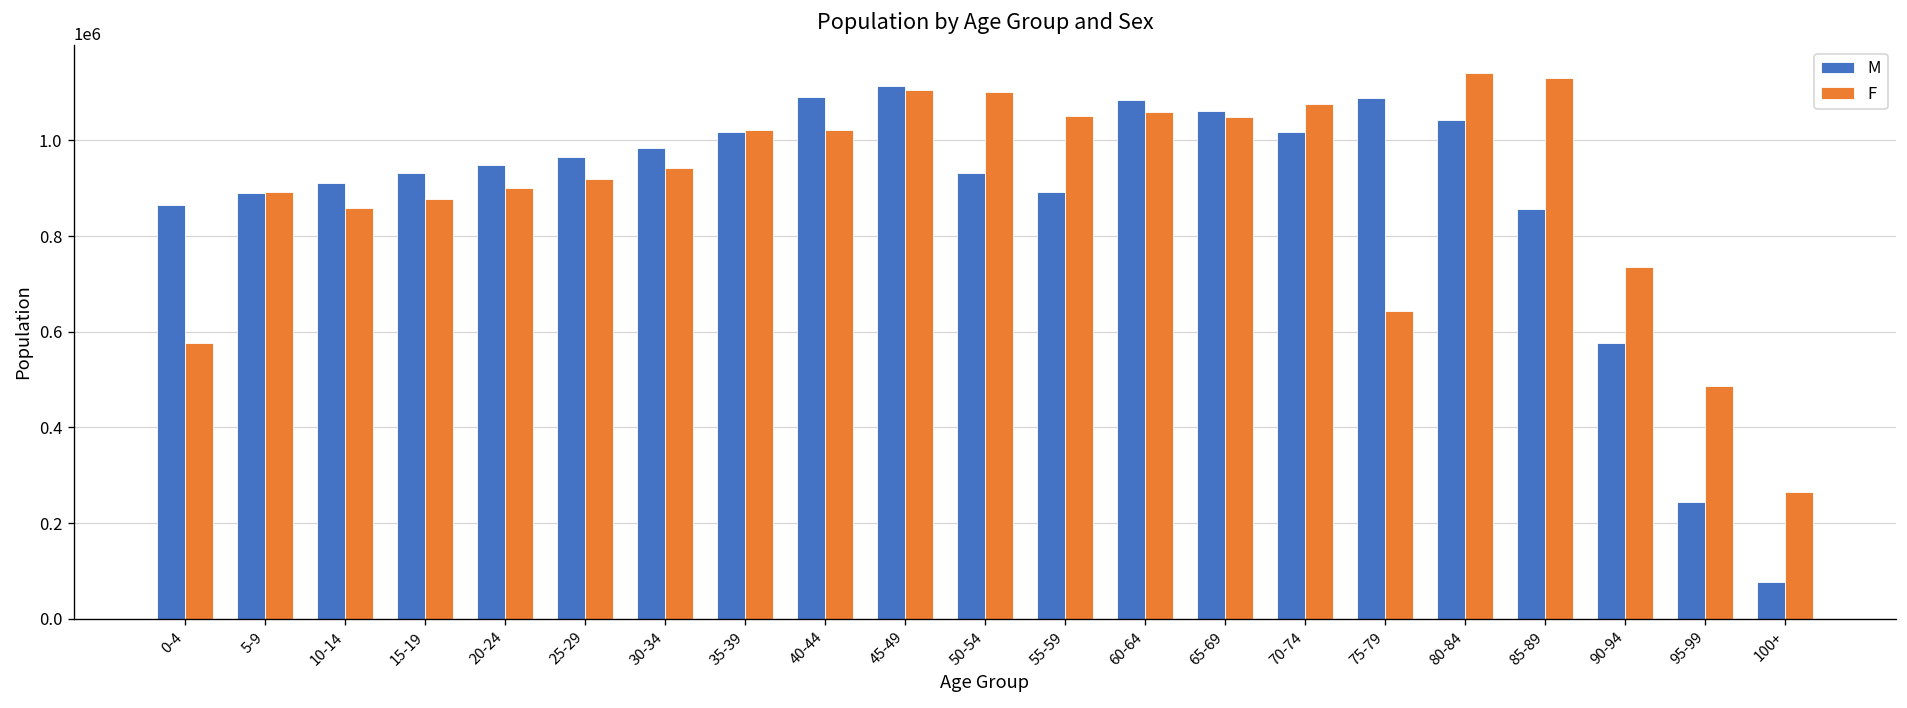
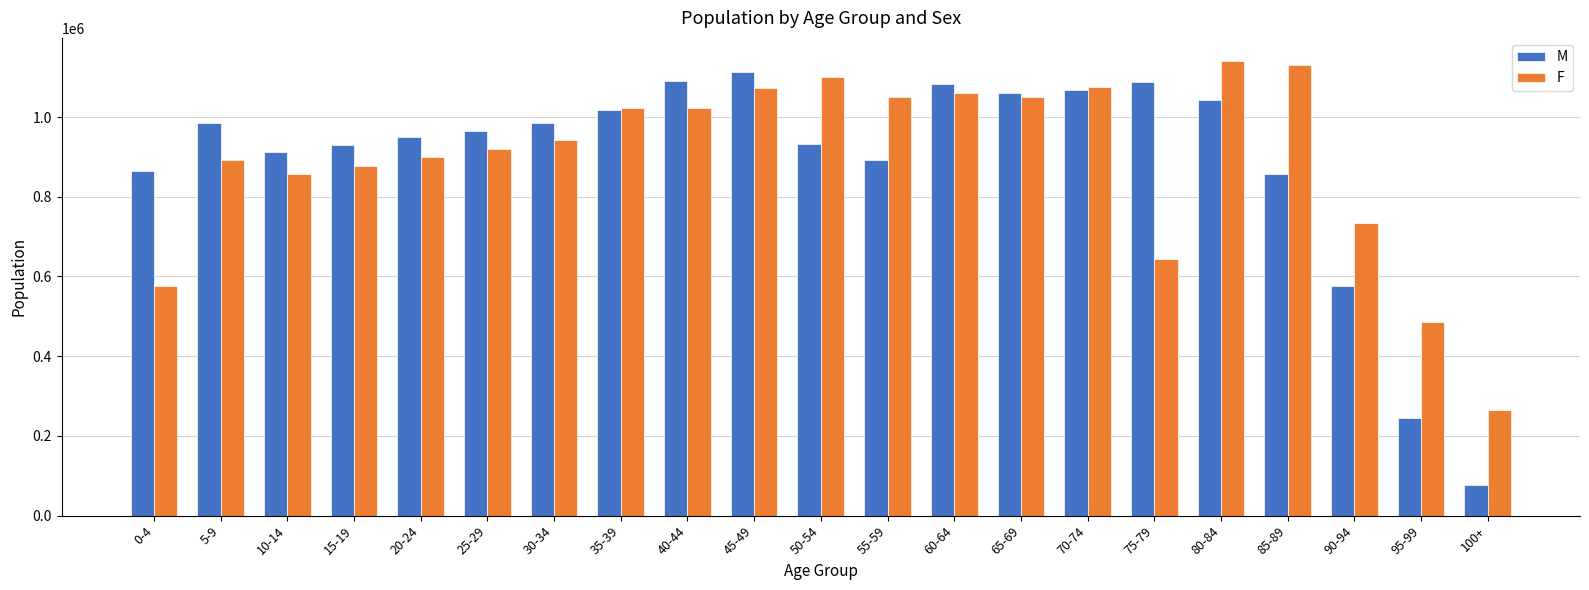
  {
    "M": {
      "0-4": 870000,
-     "5-9": 890000,
+     "5-9": 990000,
      "10-14": 910000,
      "15-19": 930000,
      "20-24": 950000,
      "25-29": 960000,
      "30-34": 980000,
      "35-39": 1020000,
      "40-44": 1090000,
      "45-49": 1110000,
      "50-54": 930000,
      "55-59": 890000,
      "60-64": 1080000,
      "65-69": 1060000,
-     "70-74": 1020000,
+     "70-74": 1070000,
      "75-79": 1090000,
      "80-84": 1040000,
      "85-89": 860000,
      "90-94": 580000,
      "95-99": 250000,
      "100+": 80000
    },
    "F": {
      "0-4": 580000,
      "5-9": 890000,
      "10-14": 860000,
      "15-19": 880000,
      "20-24": 900000,
      "25-29": 920000,
      "30-34": 940000,
      "35-39": 1020000,
      "40-44": 1020000,
-     "45-49": 1110000,
+     "45-49": 1070000,
      "50-54": 1100000,
      "55-59": 1050000,
      "60-64": 1060000,
      "65-69": 1050000,
      "70-74": 1080000,
      "75-79": 640000,
      "80-84": 1140000,
      "85-89": 1130000,
      "90-94": 730000,
      "95-99": 490000,
      "100+": 260000
    }
  }
